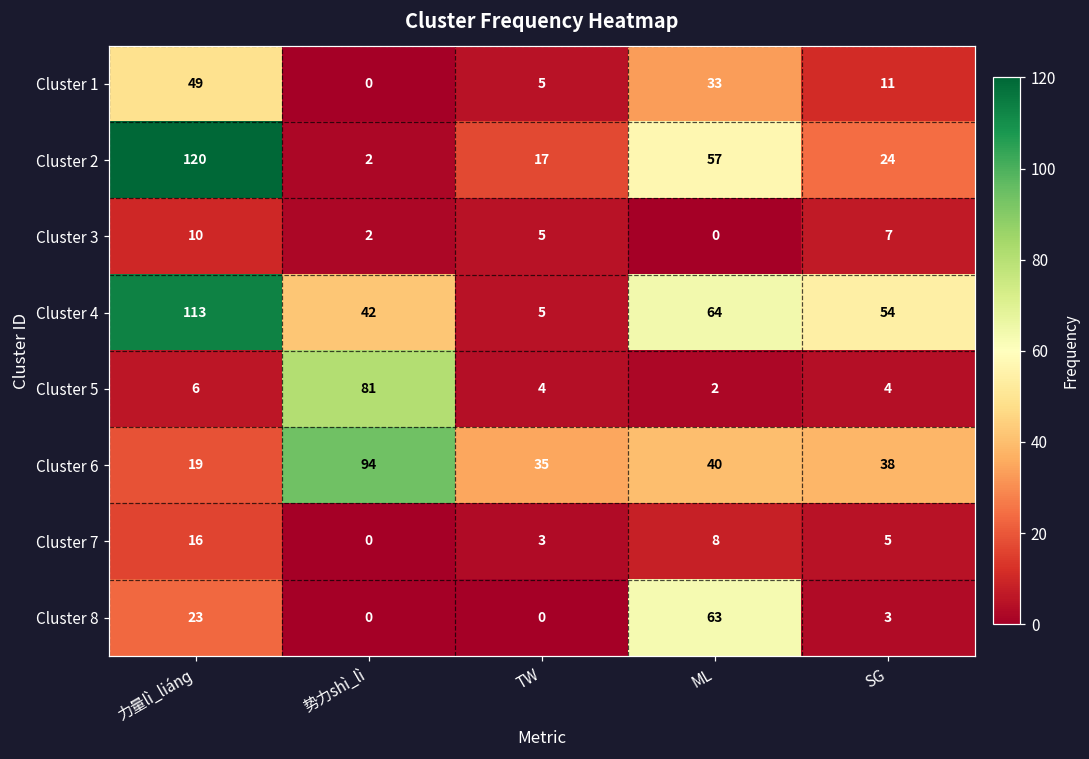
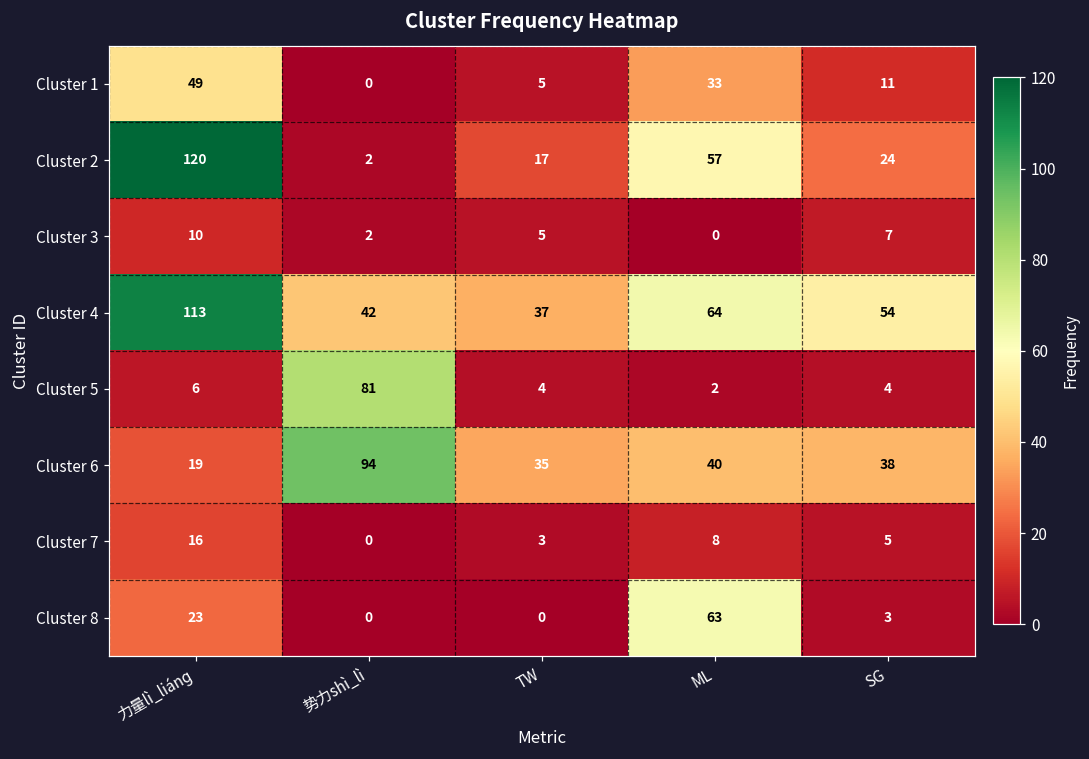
  {
    "Cluster 1": {
      "力量lì_liánɡ": 49,
      "势力shì_lì": 0,
      "TW": 5,
      "ML": 33,
      "SG": 11
    },
    "Cluster 2": {
      "力量lì_liánɡ": 120,
      "势力shì_lì": 2,
      "TW": 17,
      "ML": 57,
      "SG": 24
    },
    "Cluster 3": {
      "力量lì_liánɡ": 10,
      "势力shì_lì": 2,
      "TW": 5,
      "ML": 0,
      "SG": 7
    },
    "Cluster 4": {
      "力量lì_liánɡ": 113,
      "势力shì_lì": 42,
-     "TW": 5,
+     "TW": 37,
      "ML": 64,
      "SG": 54
    },
    "Cluster 5": {
      "力量lì_liánɡ": 6,
      "势力shì_lì": 81,
      "TW": 4,
      "ML": 2,
      "SG": 4
    },
    "Cluster 6": {
      "力量lì_liánɡ": 19,
      "势力shì_lì": 94,
      "TW": 35,
      "ML": 40,
      "SG": 38
    },
    "Cluster 7": {
      "力量lì_liánɡ": 16,
      "势力shì_lì": 0,
      "TW": 3,
      "ML": 8,
      "SG": 5
    },
    "Cluster 8": {
      "力量lì_liánɡ": 23,
      "势力shì_lì": 0,
      "TW": 0,
      "ML": 63,
      "SG": 3
    }
  }
